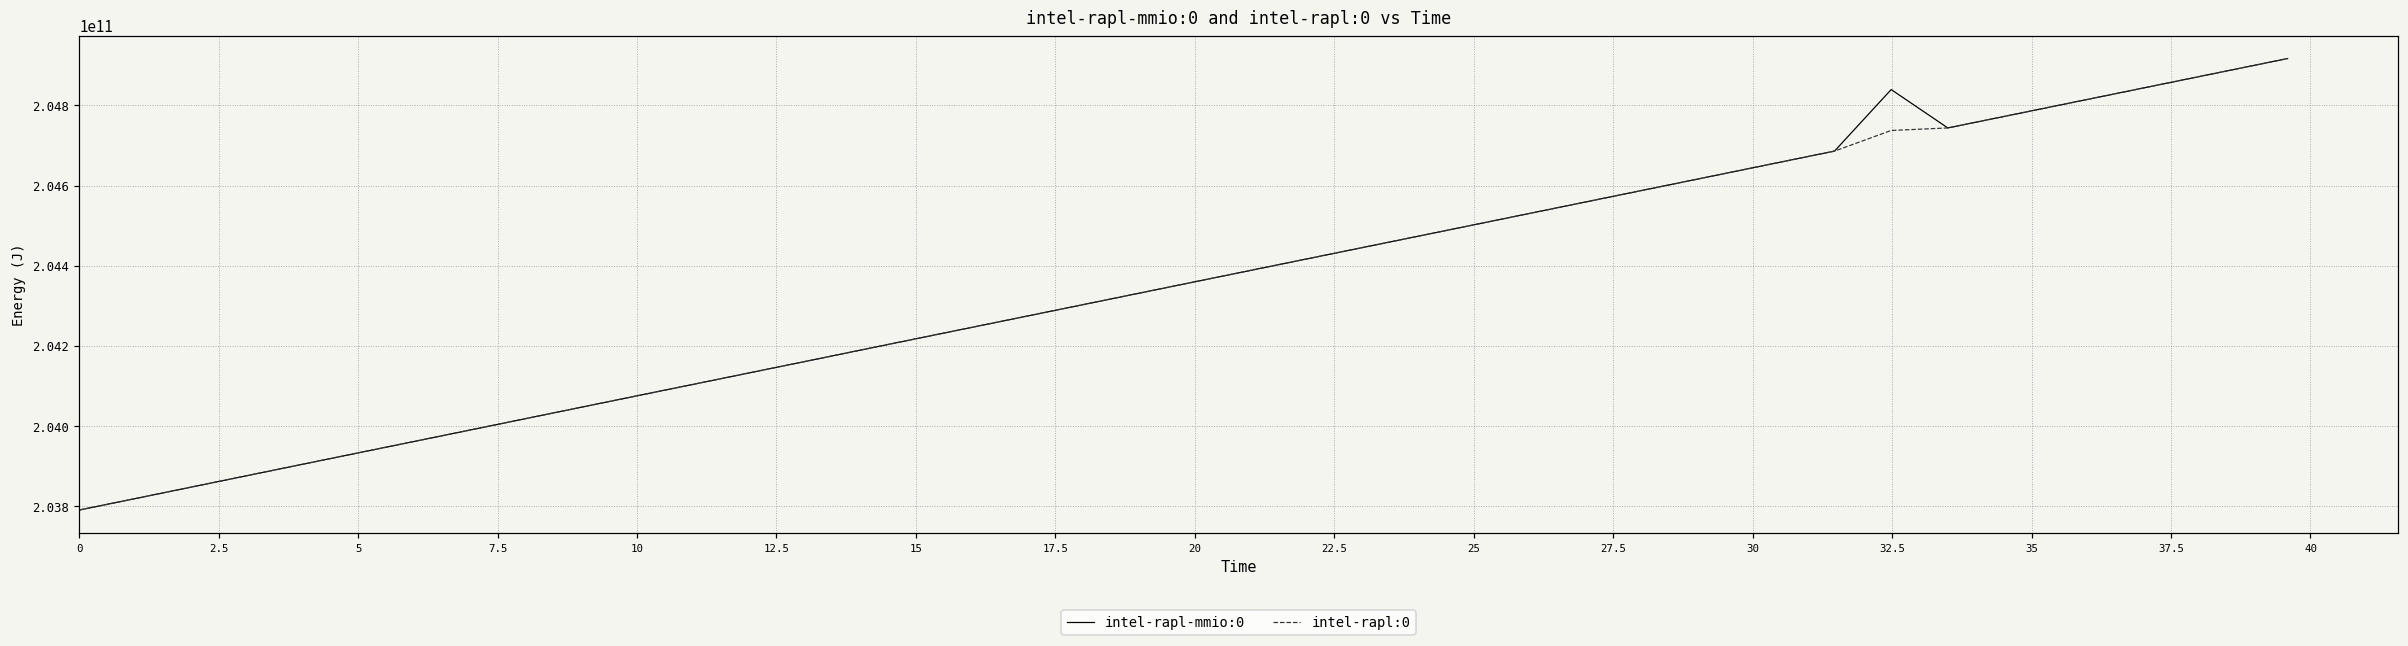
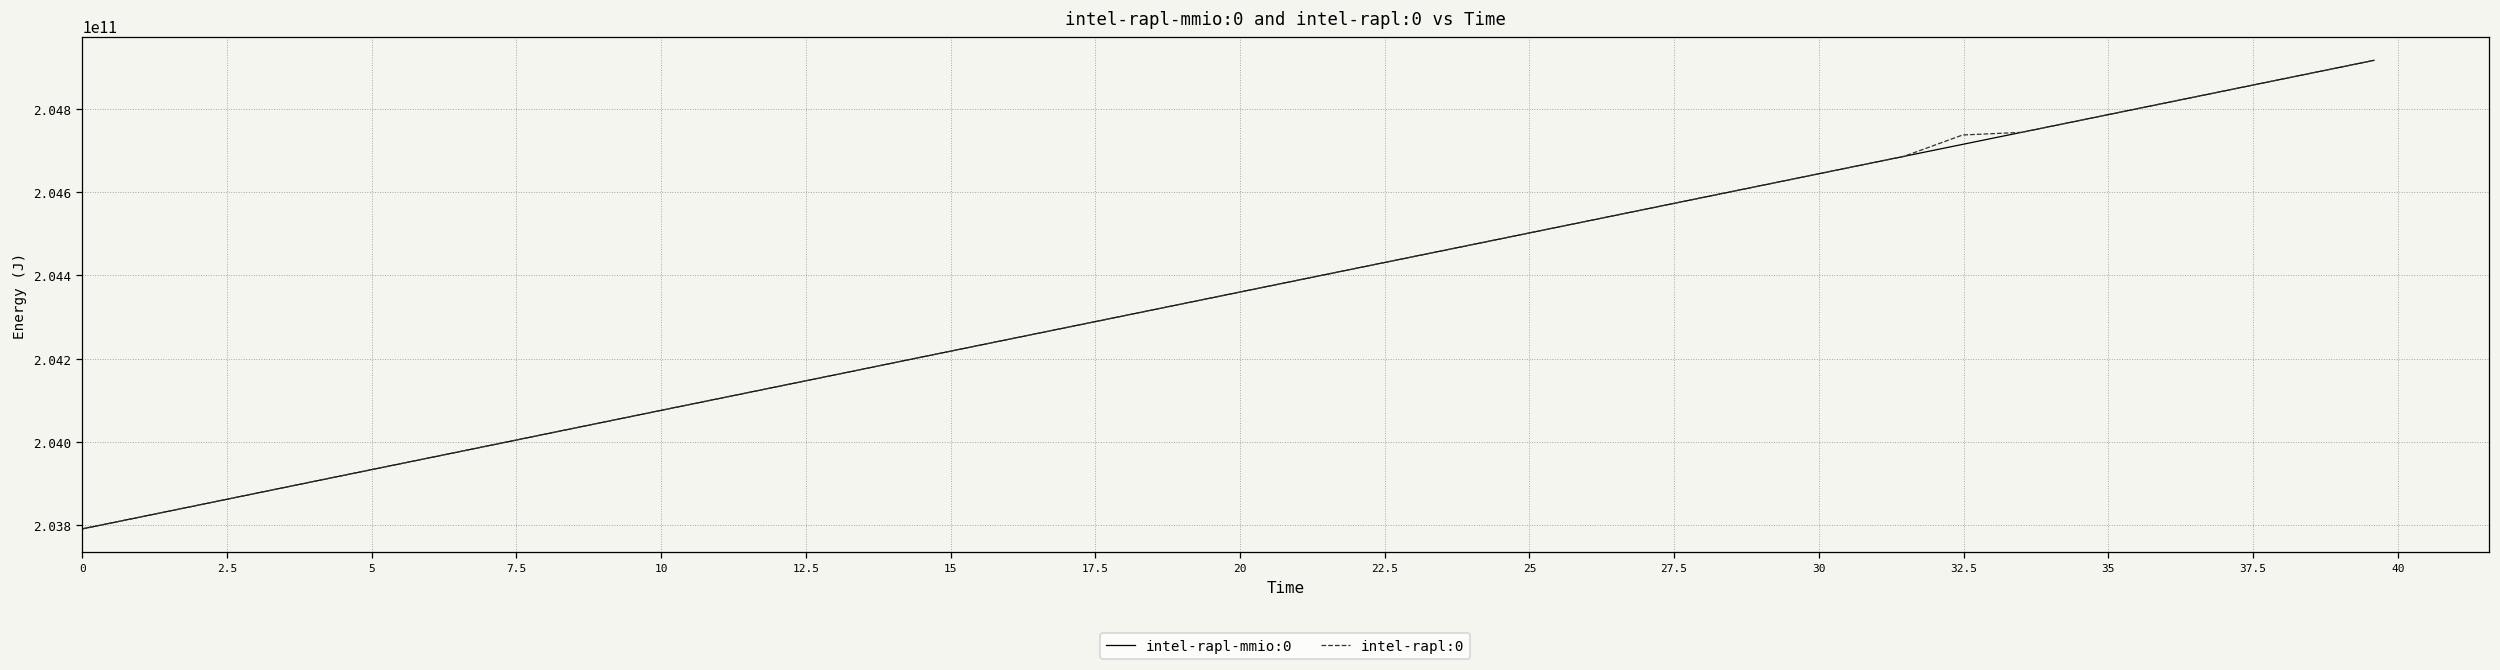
  {
    "intel-rapl-mmio:0": {
-     "32.5": 204840000000
+     "32.5": 204710000000
    },
    "intel-rapl:0": {
      "32.5": 204740000000
    }
  }
